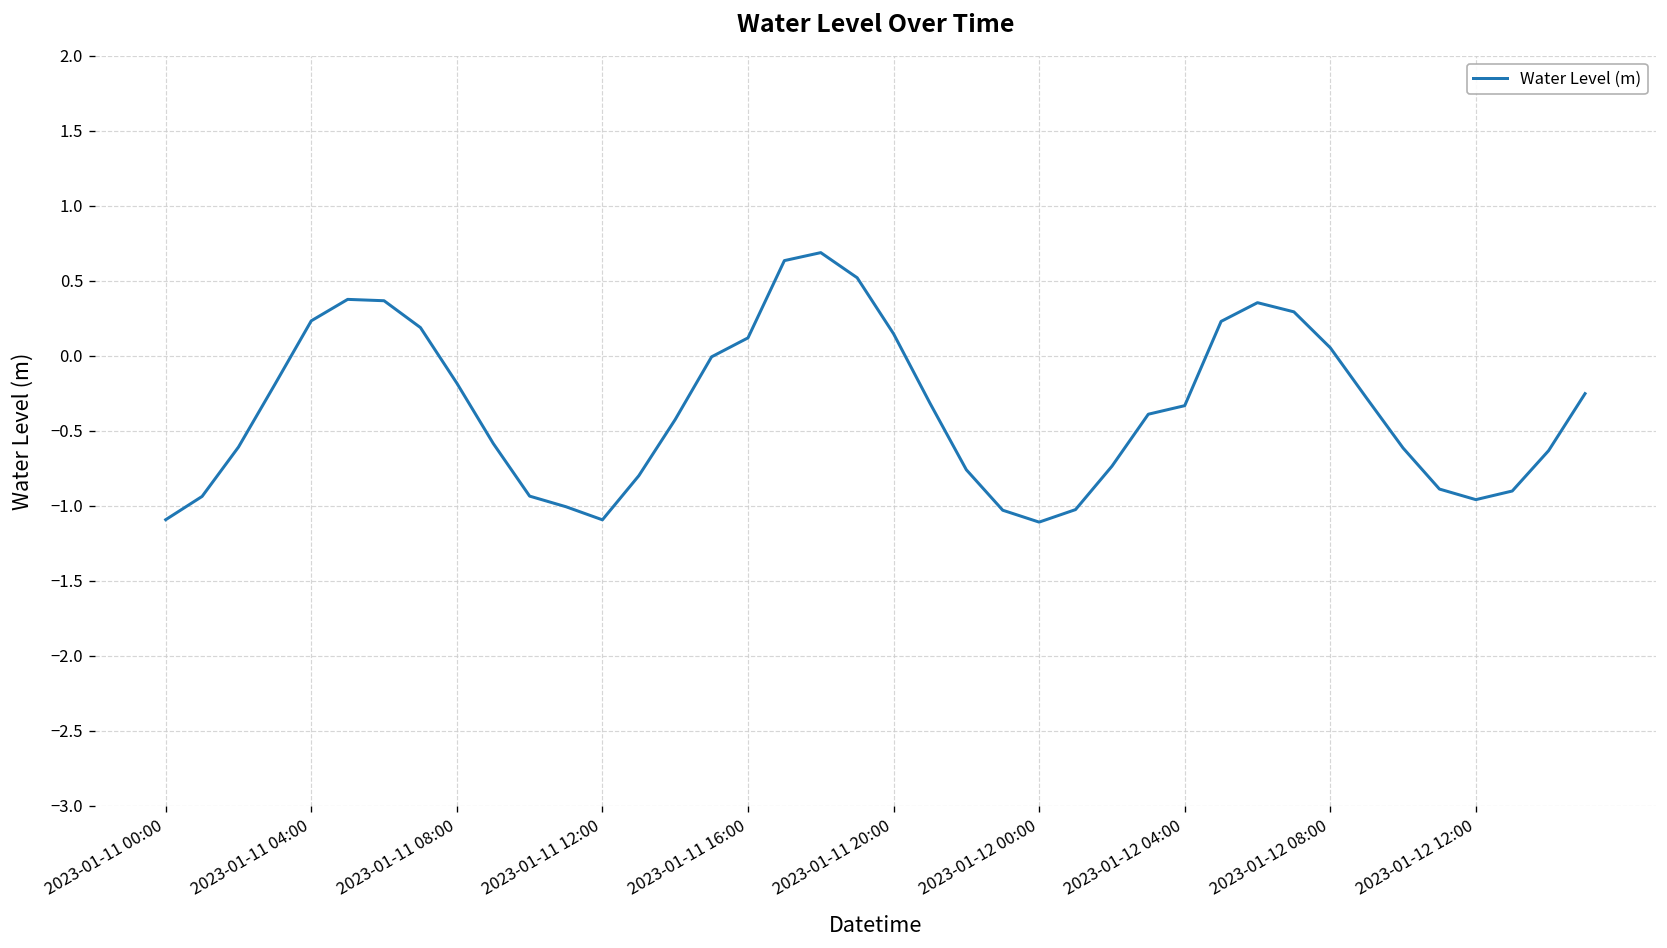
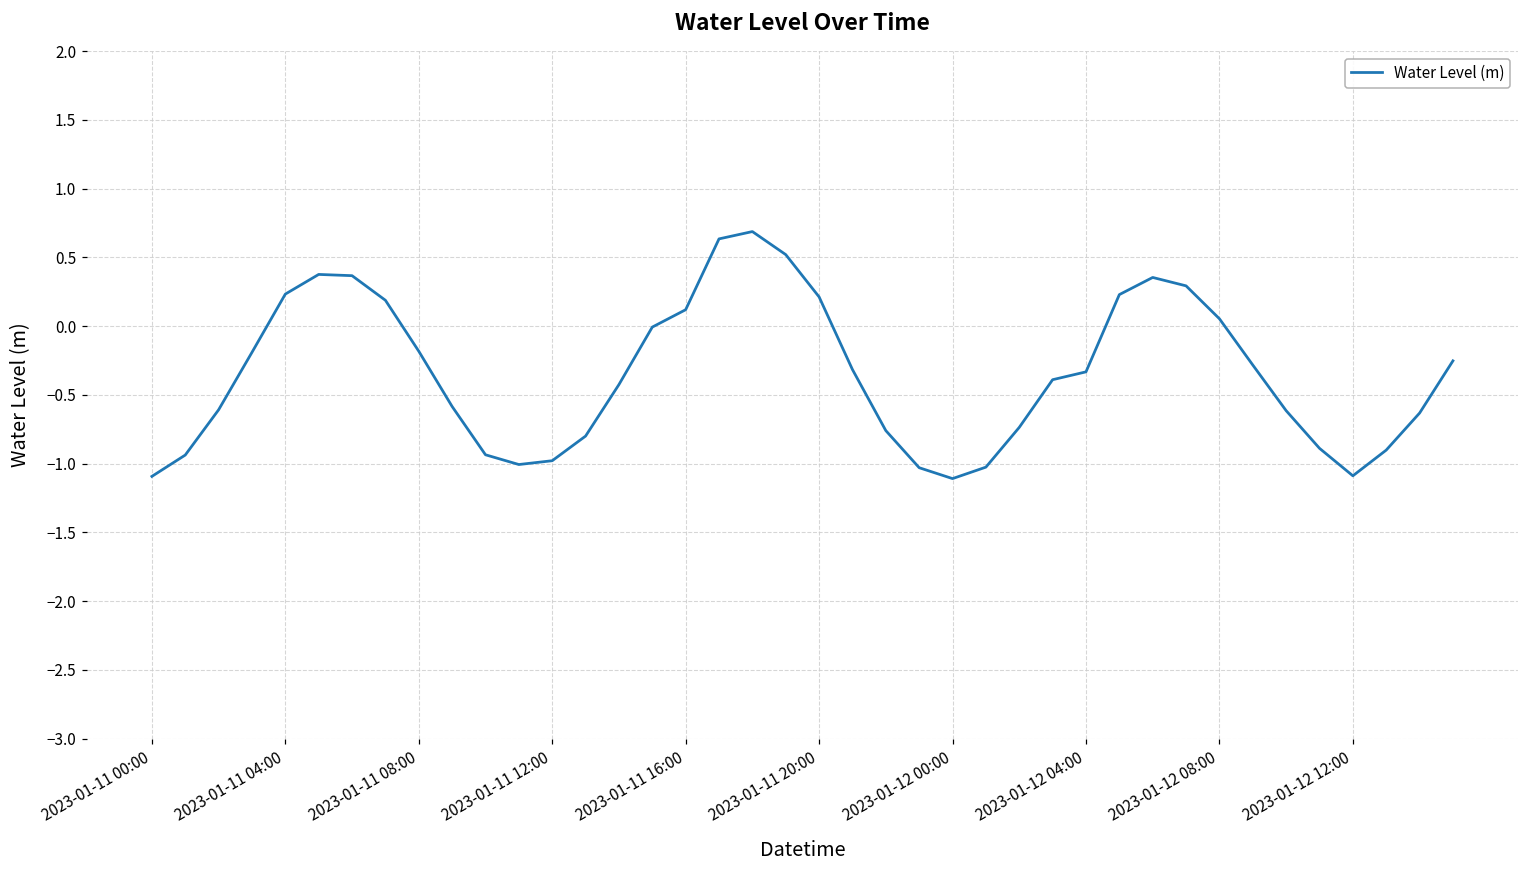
  {
    "2023-01-11 00:00": -1.09,
    "2023-01-11 04:00": 0.23,
    "2023-01-11 08:00": -0.18,
-   "2023-01-11 12:00": -1.09,
+   "2023-01-11 12:00": -0.98,
    "2023-01-11 16:00": 0.12,
-   "2023-01-11 20:00": 0.15,
+   "2023-01-11 20:00": 0.21,
    "2023-01-12 00:00": -1.11,
    "2023-01-12 04:00": -0.33,
    "2023-01-12 08:00": 0.05,
-   "2023-01-12 12:00": -0.96
+   "2023-01-12 12:00": -1.09
  }
